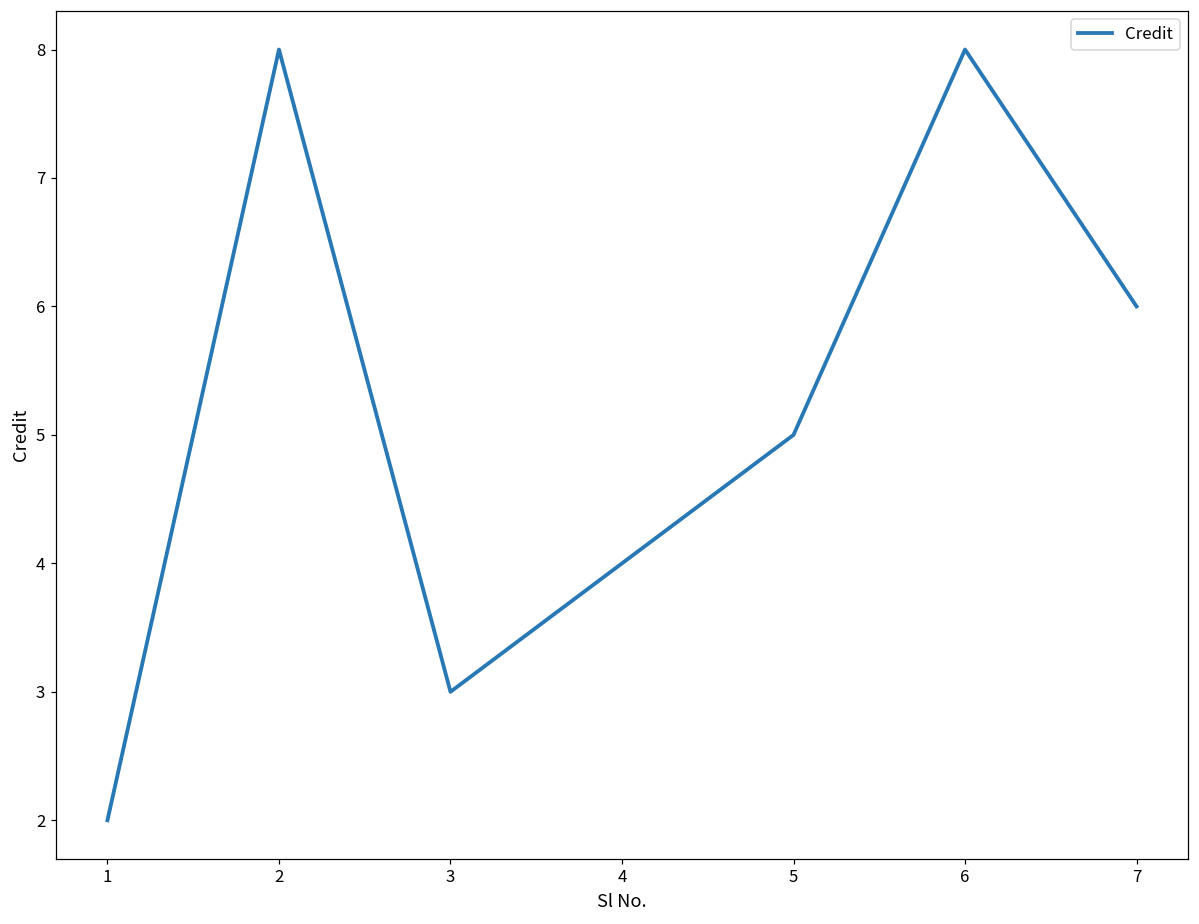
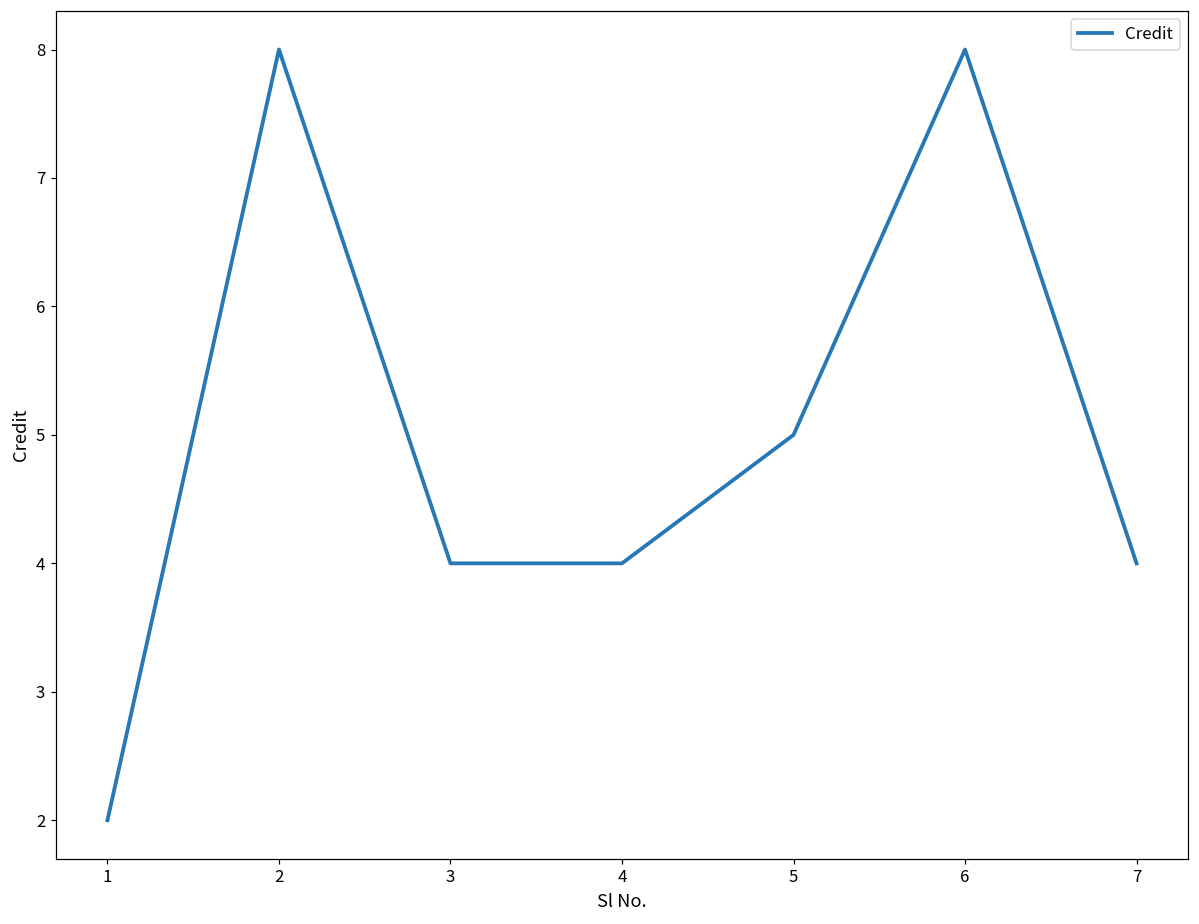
  {
    "1": 2,
    "2": 8,
-   "3": 3,
+   "3": 4,
    "4": 4,
    "5": 5,
    "6": 8,
-   "7": 6
+   "7": 4
  }
